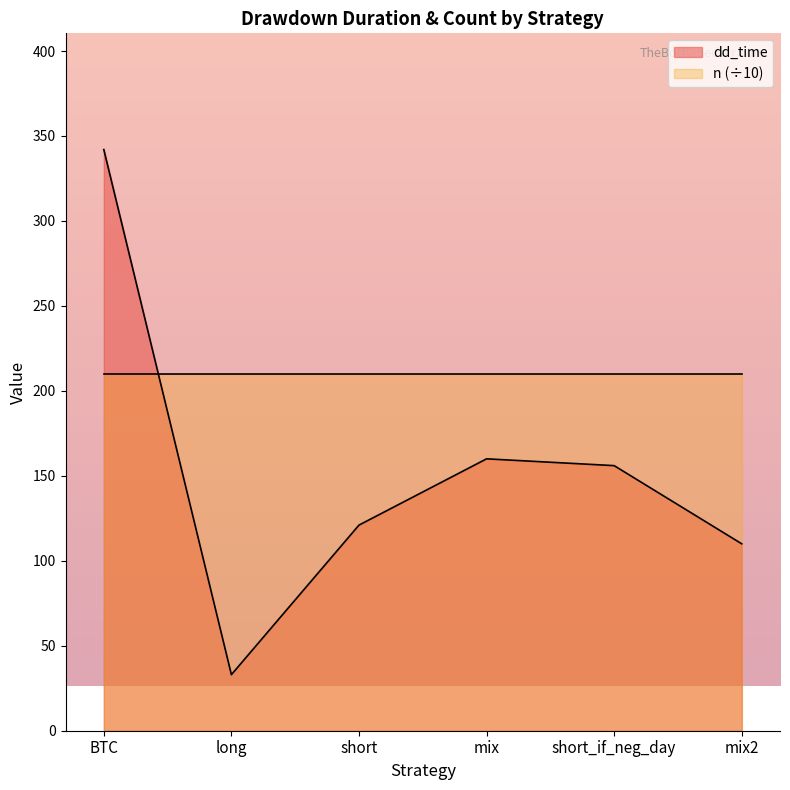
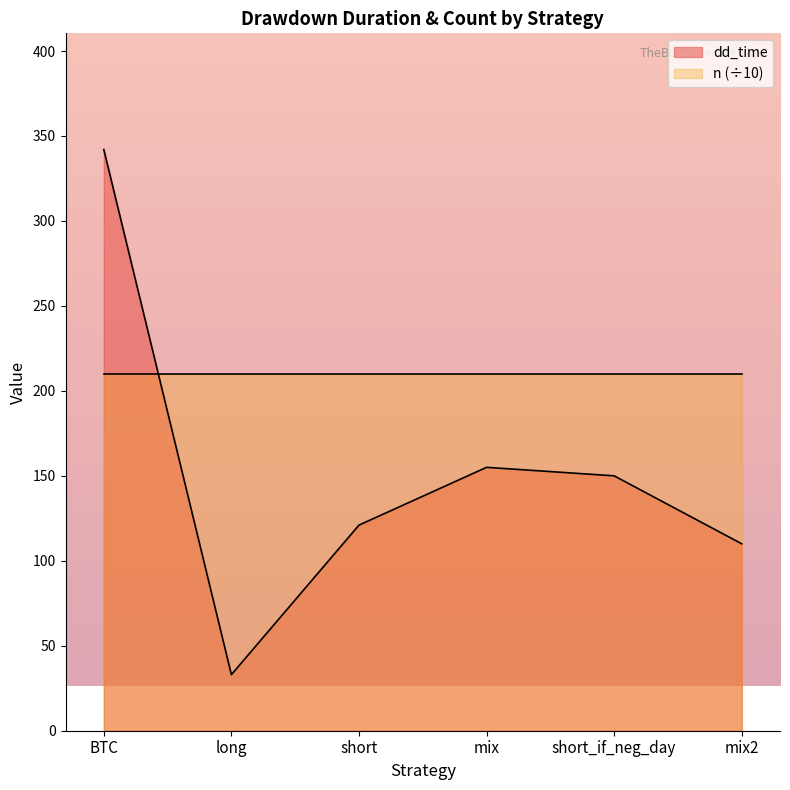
  {
    "dd_time": {
      "BTC": 342,
      "long": 33,
      "short": 121,
-     "mix": 160,
-     "short_if_neg_day": 156,
+     "mix": 155,
+     "short_if_neg_day": 150,
      "mix2": 110
    },
    "n (÷10)": {
      "BTC": 210,
      "long": 210,
      "short": 210,
      "mix": 210,
      "short_if_neg_day": 210,
      "mix2": 210
    }
  }
